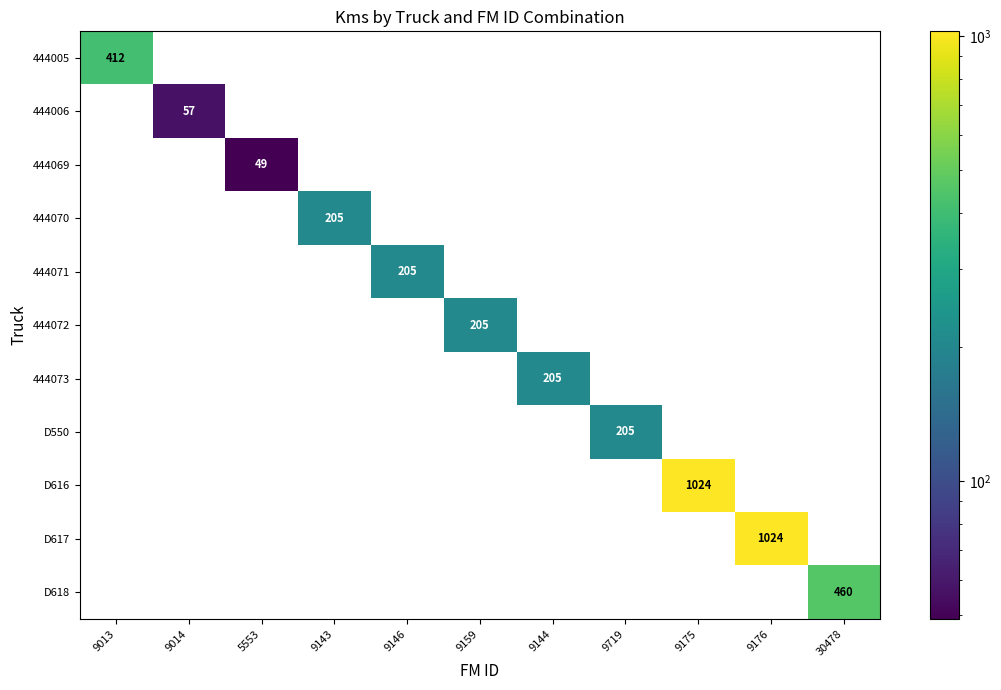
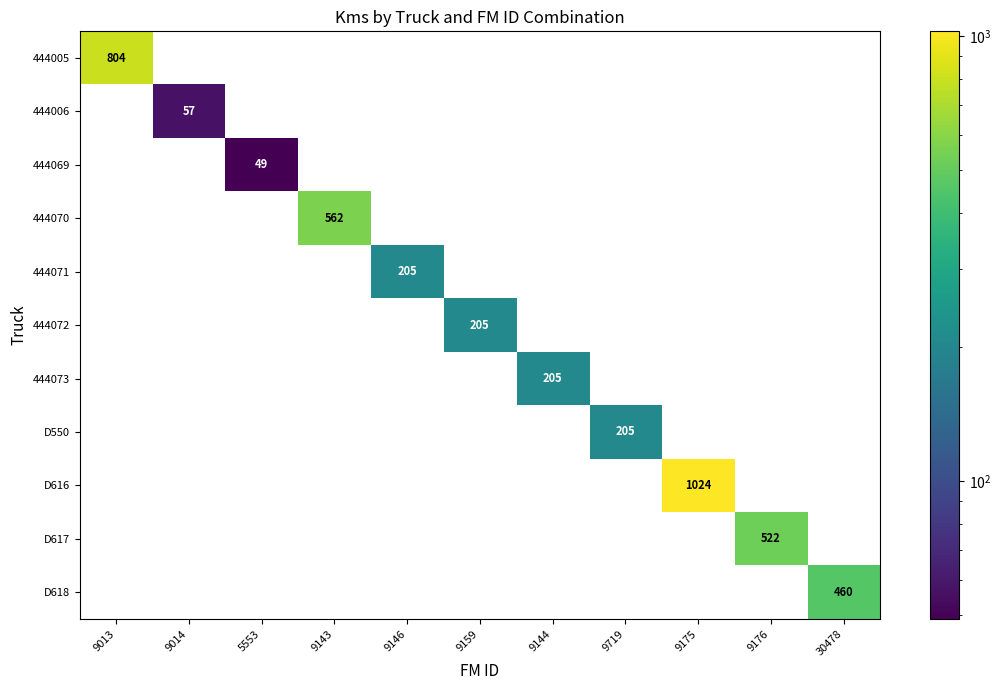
  {
    "444005": {
-     "9013": 412
+     "9013": 804
    },
    "444006": {
      "9014": 57
    },
    "444069": {
      "5553": 49
    },
    "444070": {
-     "9143": 205
+     "9143": 562
    },
    "444071": {
      "9146": 205
    },
    "444072": {
      "9159": 205
    },
    "444073": {
      "9144": 205
    },
    "D550": {
      "9719": 205
    },
    "D616": {
      "9175": 1024
    },
    "D617": {
-     "9176": 1024
+     "9176": 522
    },
    "D618": {
      "30478": 460
    }
  }
